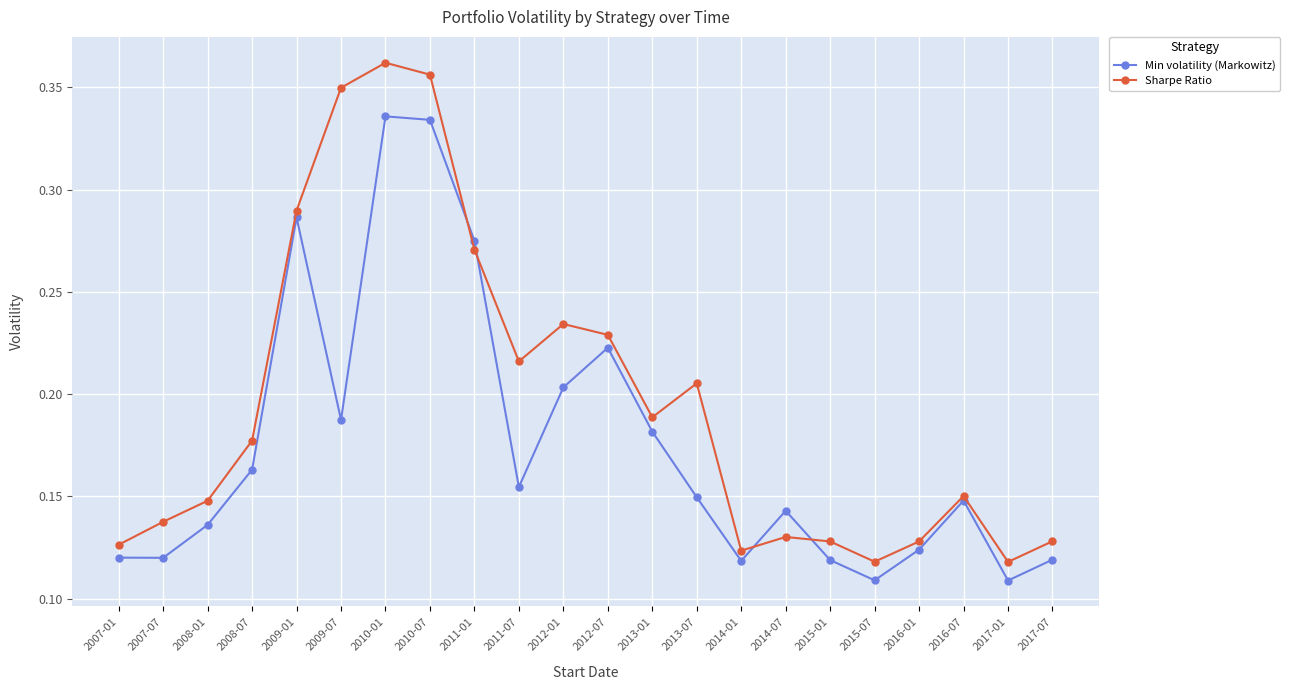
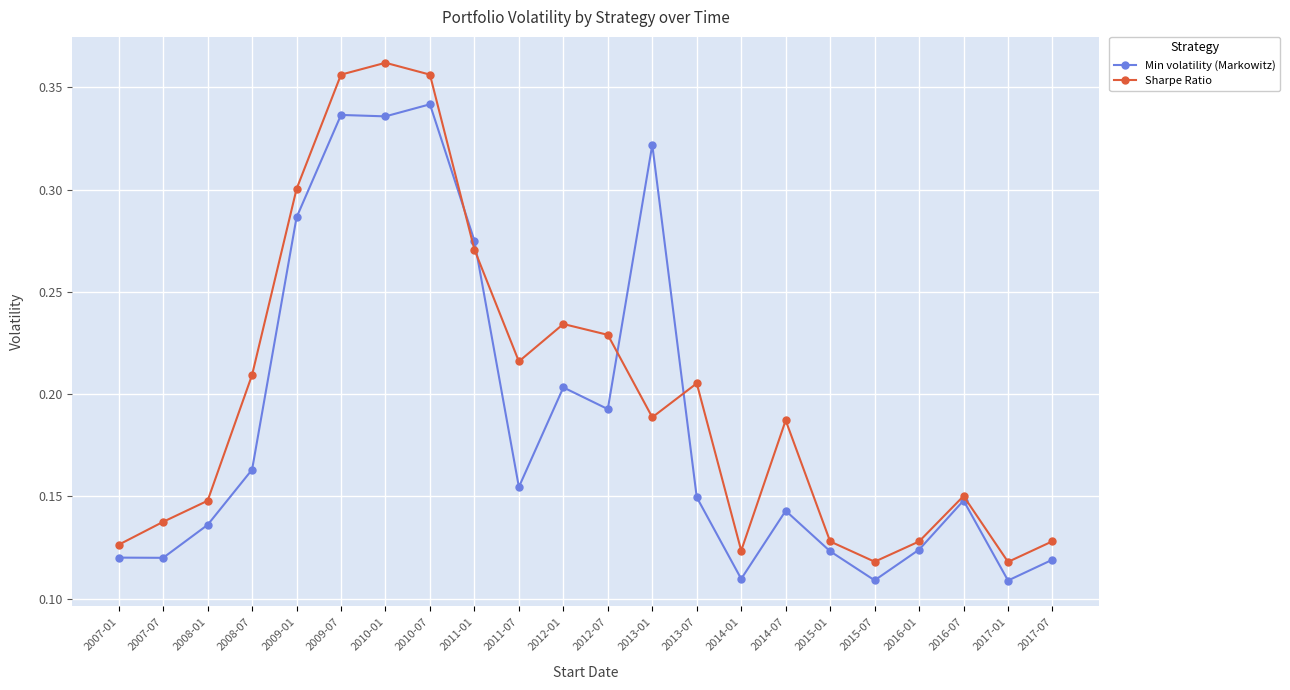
  {
    "Min volatility (Markowitz)": {
      "2007-01": 0.120,
      "2007-07": 0.120,
      "2008-01": 0.136,
      "2008-07": 0.163,
      "2009-01": 0.286,
-     "2009-07": 0.187,
+     "2009-07": 0.337,
      "2010-01": 0.336,
-     "2010-07": 0.334,
+     "2010-07": 0.342,
      "2011-01": 0.275,
      "2011-07": 0.155,
      "2012-01": 0.203,
-     "2012-07": 0.223,
-     "2013-01": 0.182,
+     "2012-07": 0.193,
+     "2013-01": 0.322,
      "2013-07": 0.150,
-     "2014-01": 0.119,
+     "2014-01": 0.110,
      "2014-07": 0.143,
-     "2015-01": 0.119,
+     "2015-01": 0.123,
      "2015-07": 0.109,
      "2016-01": 0.124,
      "2016-07": 0.148,
      "2017-01": 0.109,
      "2017-07": 0.119
    },
    "Sharpe Ratio": {
      "2007-01": 0.126,
      "2007-07": 0.138,
      "2008-01": 0.148,
-     "2008-07": 0.177,
-     "2009-01": 0.290,
-     "2009-07": 0.350,
+     "2008-07": 0.209,
+     "2009-01": 0.300,
+     "2009-07": 0.356,
      "2010-01": 0.362,
      "2010-07": 0.356,
      "2011-01": 0.271,
      "2011-07": 0.216,
      "2012-01": 0.234,
      "2012-07": 0.229,
      "2013-01": 0.189,
      "2013-07": 0.205,
      "2014-01": 0.124,
-     "2014-07": 0.130,
+     "2014-07": 0.187,
      "2015-01": 0.128,
      "2015-07": 0.118,
      "2016-01": 0.128,
      "2016-07": 0.150,
      "2017-01": 0.118,
      "2017-07": 0.128
    }
  }
